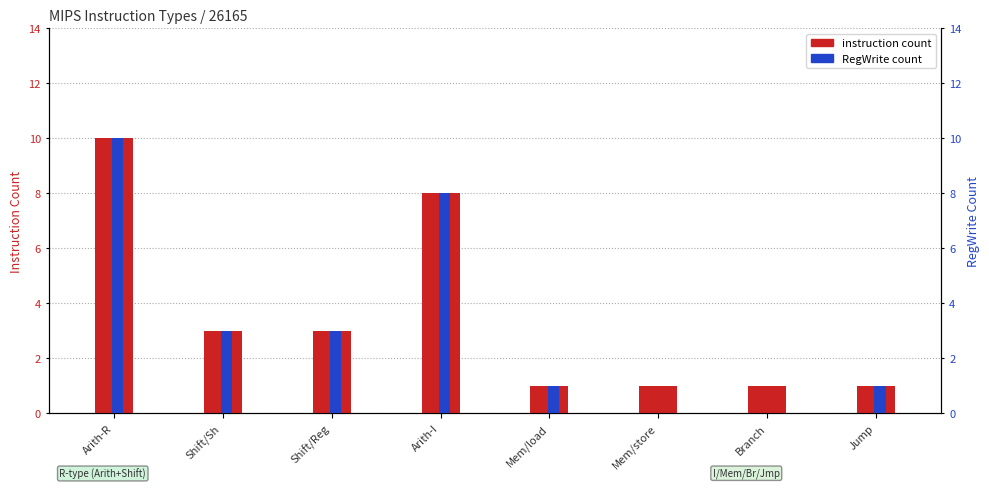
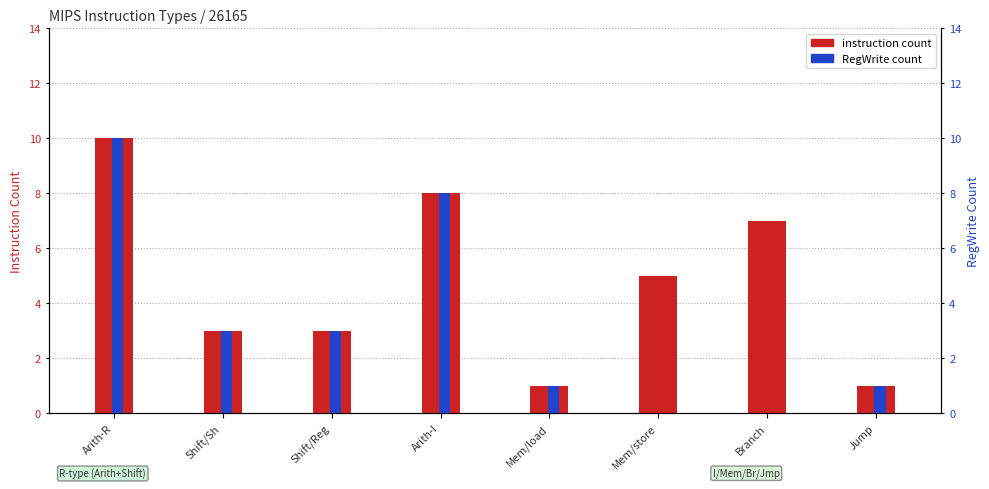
  {
    "instruction count": {
      "Arith-R": 10,
      "Shift/Sh": 3,
      "Shift/Reg": 3,
      "Arith-I": 8,
      "Mem/load": 1,
-     "Mem/store": 1,
-     "Branch": 1,
+     "Mem/store": 5,
+     "Branch": 7,
      "Jump": 1
    },
    "RegWrite count": {
      "Arith-R": 10.0,
      "Shift/Sh": 3.0,
      "Shift/Reg": 3.0,
      "Arith-I": 8.0,
      "Mem/load": 1.0,
      "Mem/store": 0.0,
      "Branch": 0.0,
      "Jump": 1.0
    }
  }
